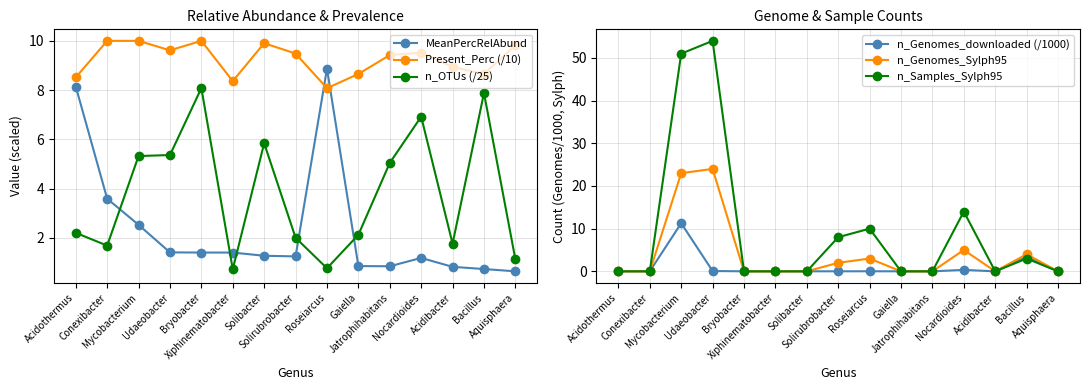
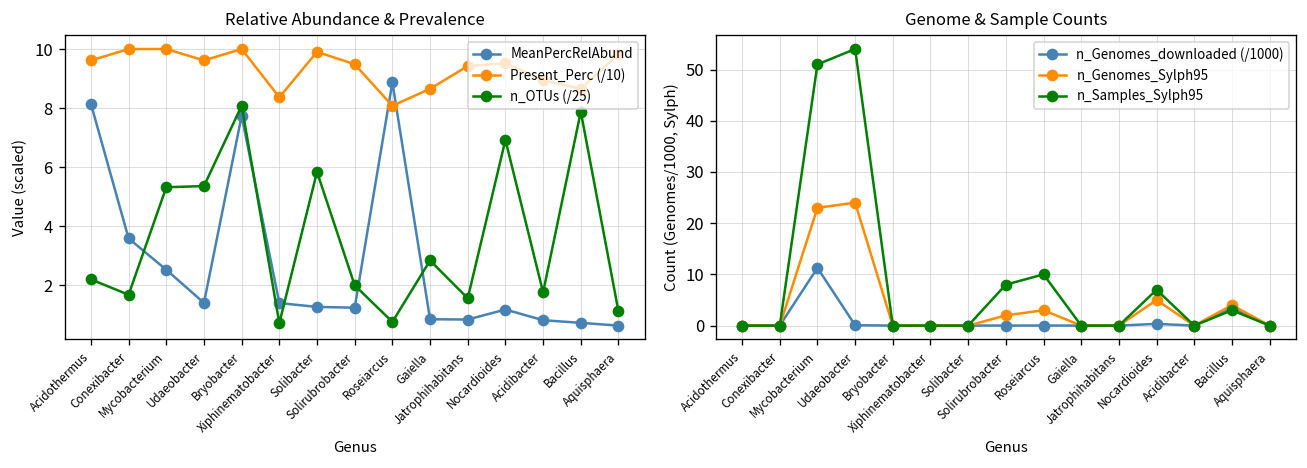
  {
    "Relative Abundance & Prevalence": {
      "MeanPercRelAbund": {
        "Acidothermus": 8.1,
        "Conexibacter": 3.6,
        "Mycobacterium": 2.5,
        "Udaeobacter": 1.4,
-       "Bryobacter": 1.4,
+       "Bryobacter": 7.7,
        "Xiphinematobacter": 1.4,
        "Solibacter": 1.3,
        "Solirubrobacter": 1.2,
        "Roseiarcus": 8.9,
        "Gaiella": 0.9,
        "Jatrophihabitans": 0.8,
        "Nocardioides": 1.2,
        "Acidibacter": 0.8,
        "Bacillus": 0.7,
        "Aquisphaera": 0.6
      },
      "Present_Perc (/10)": {
-       "Acidothermus": 8.5,
+       "Acidothermus": 9.6,
        "Conexibacter": 10.0,
        "Mycobacterium": 10.0,
        "Udaeobacter": 9.6,
        "Bryobacter": 10.0,
        "Xiphinematobacter": 8.4,
        "Solibacter": 9.9,
        "Solirubrobacter": 9.5,
        "Roseiarcus": 8.1,
        "Gaiella": 8.7,
        "Jatrophihabitans": 9.4
      },
      "n_OTUs (/25)": {
        "Acidothermus": 2.2,
        "Conexibacter": 1.7,
        "Mycobacterium": 5.3,
        "Udaeobacter": 5.4,
        "Bryobacter": 8.1,
        "Xiphinematobacter": 0.7,
        "Solibacter": 5.8,
        "Solirubrobacter": 2.0,
        "Roseiarcus": 0.8,
-       "Gaiella": 2.1,
-       "Jatrophihabitans": 5.0,
+       "Gaiella": 2.8,
+       "Jatrophihabitans": 1.6,
        "Nocardioides": 6.9,
        "Acidibacter": 1.8,
        "Bacillus": 7.9,
        "Aquisphaera": 1.1
      }
    },
    "Genome & Sample Counts": {
      "n_Genomes_downloaded (/1000)": {
        "Mycobacterium": 11,
        "Udaeobacter": 0,
        "Solirubrobacter": 0,
        "Roseiarcus": 0,
        "Nocardioides": 0
      },
      "n_Genomes_Sylph95": {
        "Mycobacterium": 23,
        "Udaeobacter": 24,
        "Solirubrobacter": 2,
        "Roseiarcus": 3,
        "Nocardioides": 5,
        "Bacillus": 4
      },
      "n_Samples_Sylph95": {
        "Mycobacterium": 51,
        "Udaeobacter": 54,
        "Solirubrobacter": 8,
        "Roseiarcus": 10,
-       "Nocardioides": 14
+       "Nocardioides": 7
      }
    }
  }
